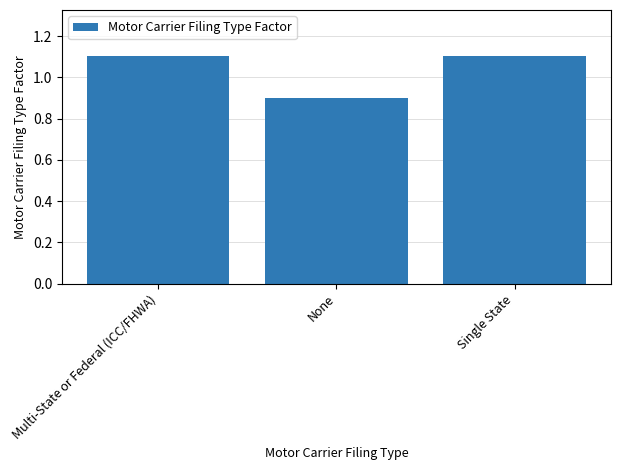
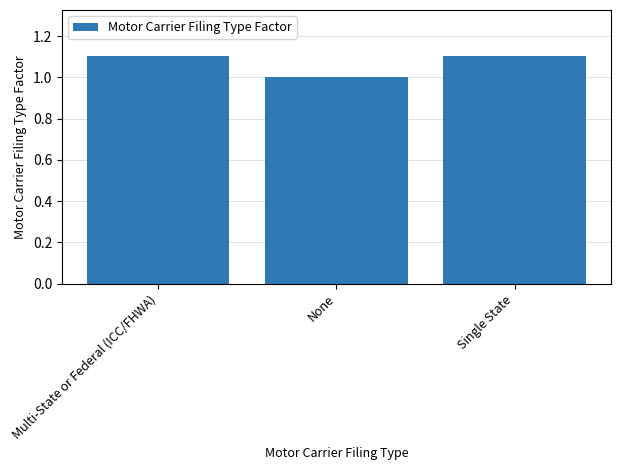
  {
    "Multi-State or Federal (ICC/FHWA)": 1.1,
-   "None": 0.9,
+   "None": 1.0,
    "Single State": 1.1
  }
